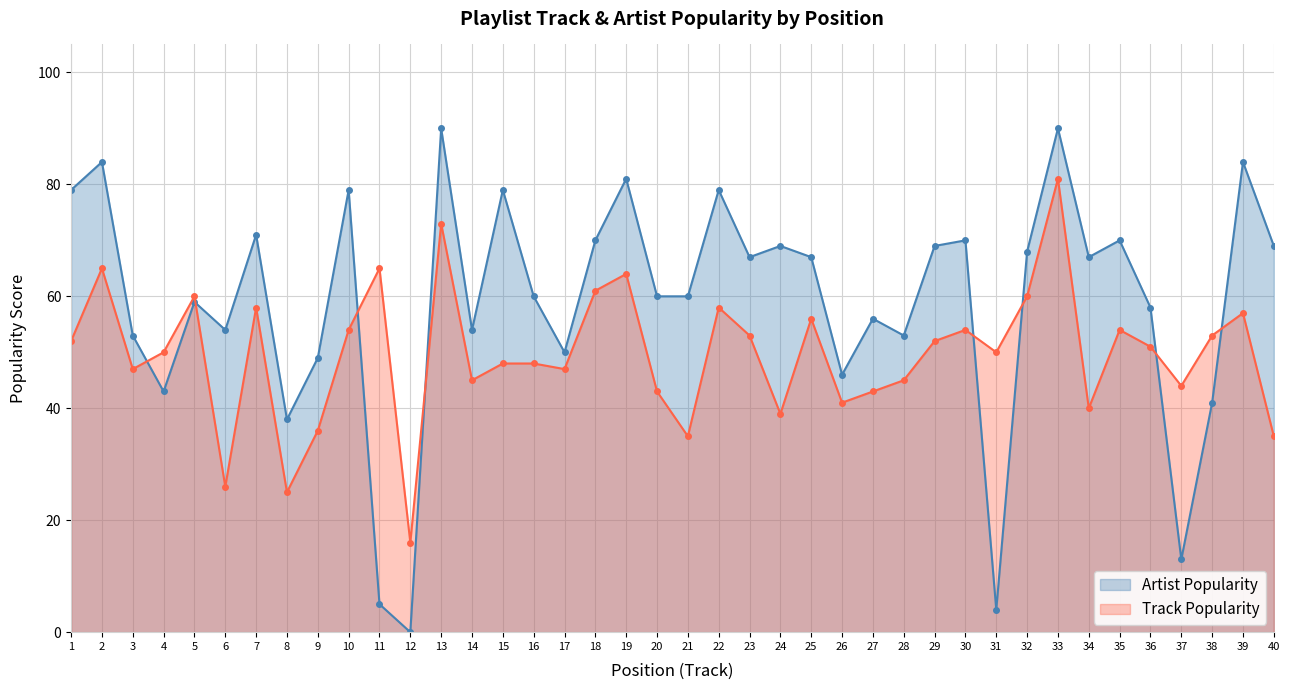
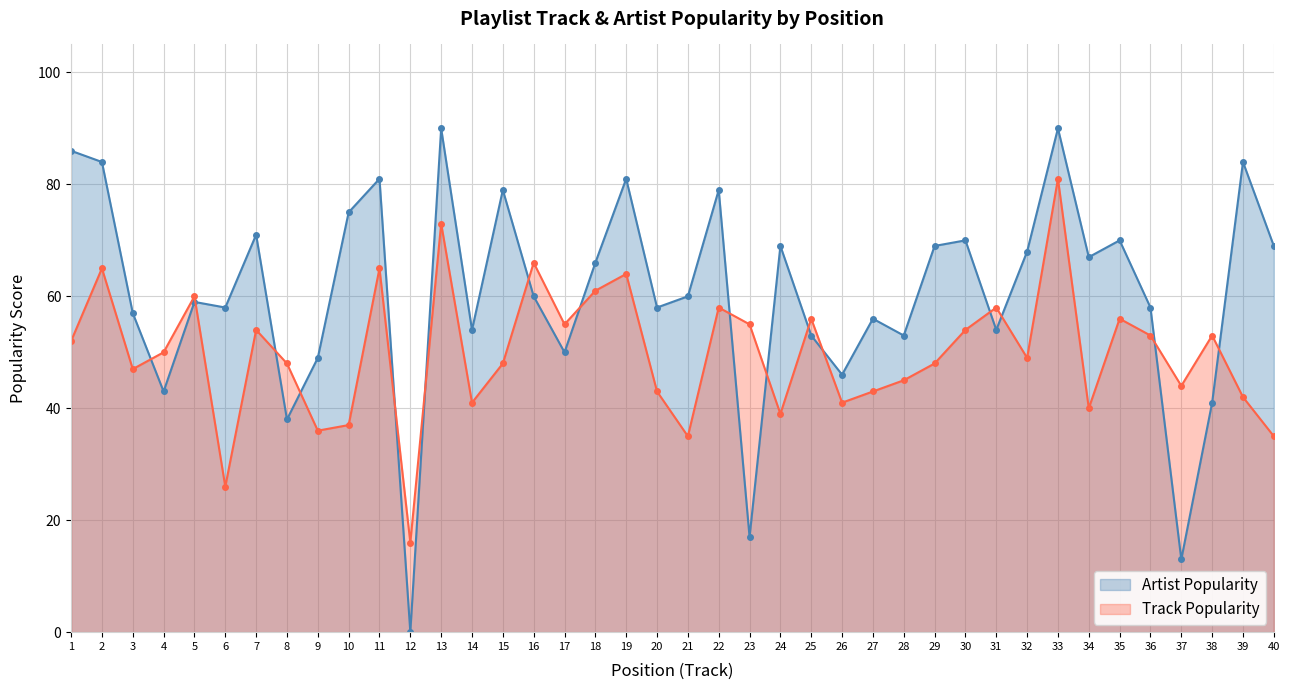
  {
    "Artist Popularity": {
-     "1": 79,
+     "1": 86,
      "2": 84,
-     "3": 53,
+     "3": 57,
      "4": 43,
      "5": 59,
-     "6": 54,
+     "6": 58,
      "7": 71,
      "8": 38,
      "9": 49,
-     "10": 79,
-     "11": 5,
+     "10": 75,
+     "11": 81,
      "12": 0,
      "13": 90,
      "14": 54,
      "15": 79,
      "16": 60,
      "17": 50,
-     "18": 70,
+     "18": 66,
      "19": 81,
-     "20": 60,
+     "20": 58,
      "21": 60,
      "22": 79,
-     "23": 67,
+     "23": 17,
      "24": 69,
-     "25": 67,
+     "25": 53,
      "26": 46,
      "27": 56,
      "28": 53,
      "29": 69,
      "30": 70,
-     "31": 4,
+     "31": 54,
      "32": 68,
      "33": 90,
      "34": 67,
      "35": 70,
      "36": 58,
      "37": 13,
      "38": 41,
      "39": 84,
      "40": 69
    },
    "Track Popularity": {
      "1": 52,
      "2": 65,
      "3": 47,
      "4": 50,
      "5": 60,
      "6": 26,
-     "7": 58,
-     "8": 25,
+     "7": 54,
+     "8": 48,
      "9": 36,
-     "10": 54,
+     "10": 37,
      "11": 65,
      "12": 16,
      "13": 73,
-     "14": 45,
+     "14": 41,
      "15": 48,
-     "16": 48,
-     "17": 47,
+     "16": 66,
+     "17": 55,
      "18": 61,
      "19": 64,
      "20": 43,
      "21": 35,
      "22": 58,
-     "23": 53,
+     "23": 55,
      "24": 39,
      "25": 56,
      "26": 41,
      "27": 43,
      "28": 45,
-     "29": 52,
+     "29": 48,
      "30": 54,
-     "31": 50,
-     "32": 60,
+     "31": 58,
+     "32": 49,
      "33": 81,
      "34": 40,
-     "35": 54,
-     "36": 51,
+     "35": 56,
+     "36": 53,
      "37": 44,
      "38": 53,
-     "39": 57,
+     "39": 42,
      "40": 35
    }
  }
